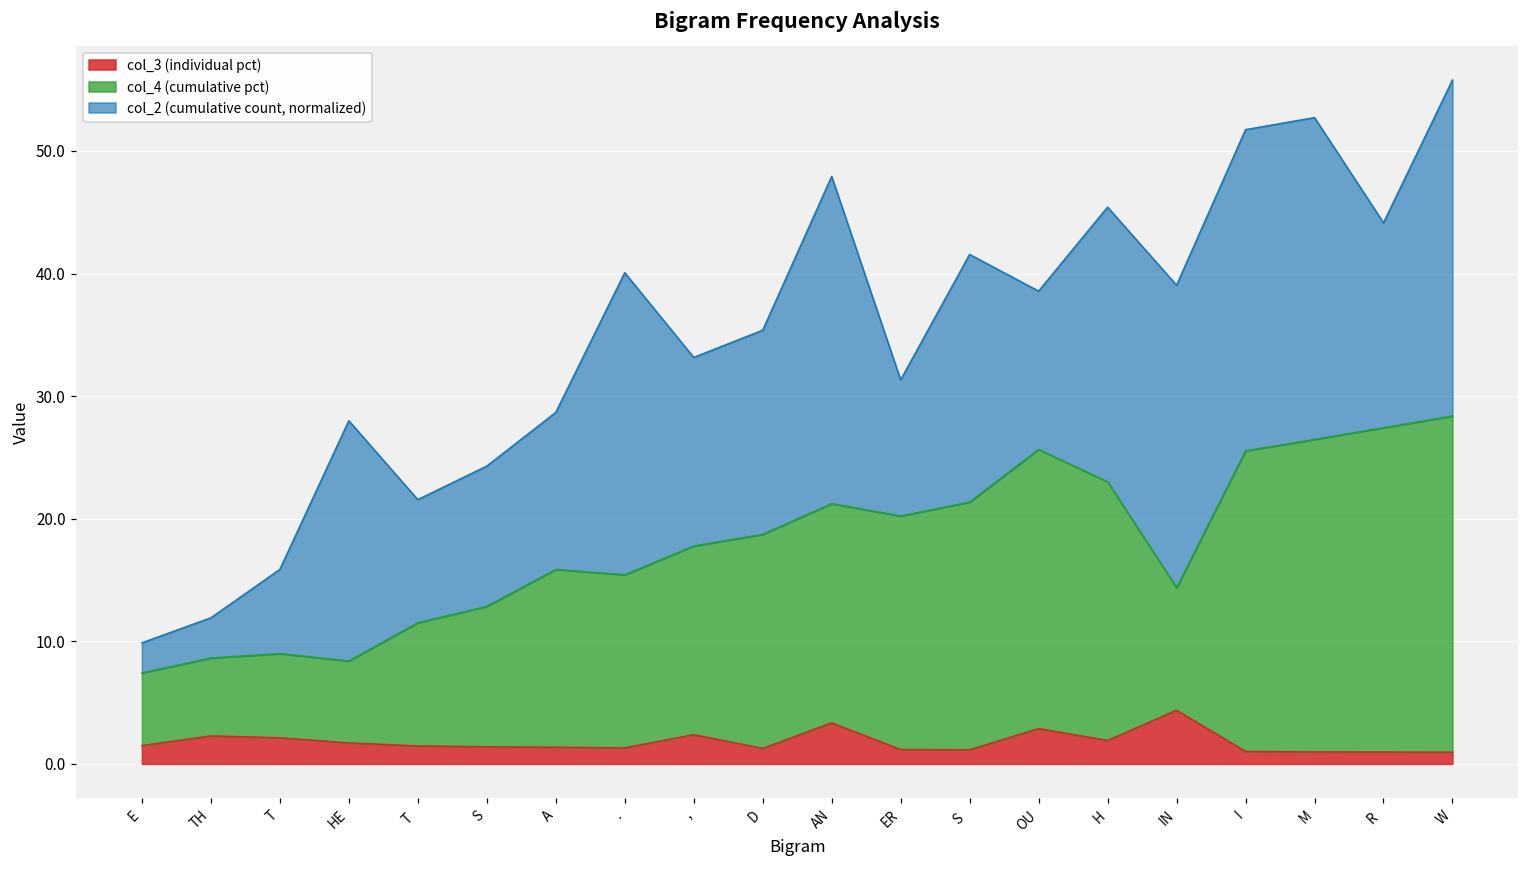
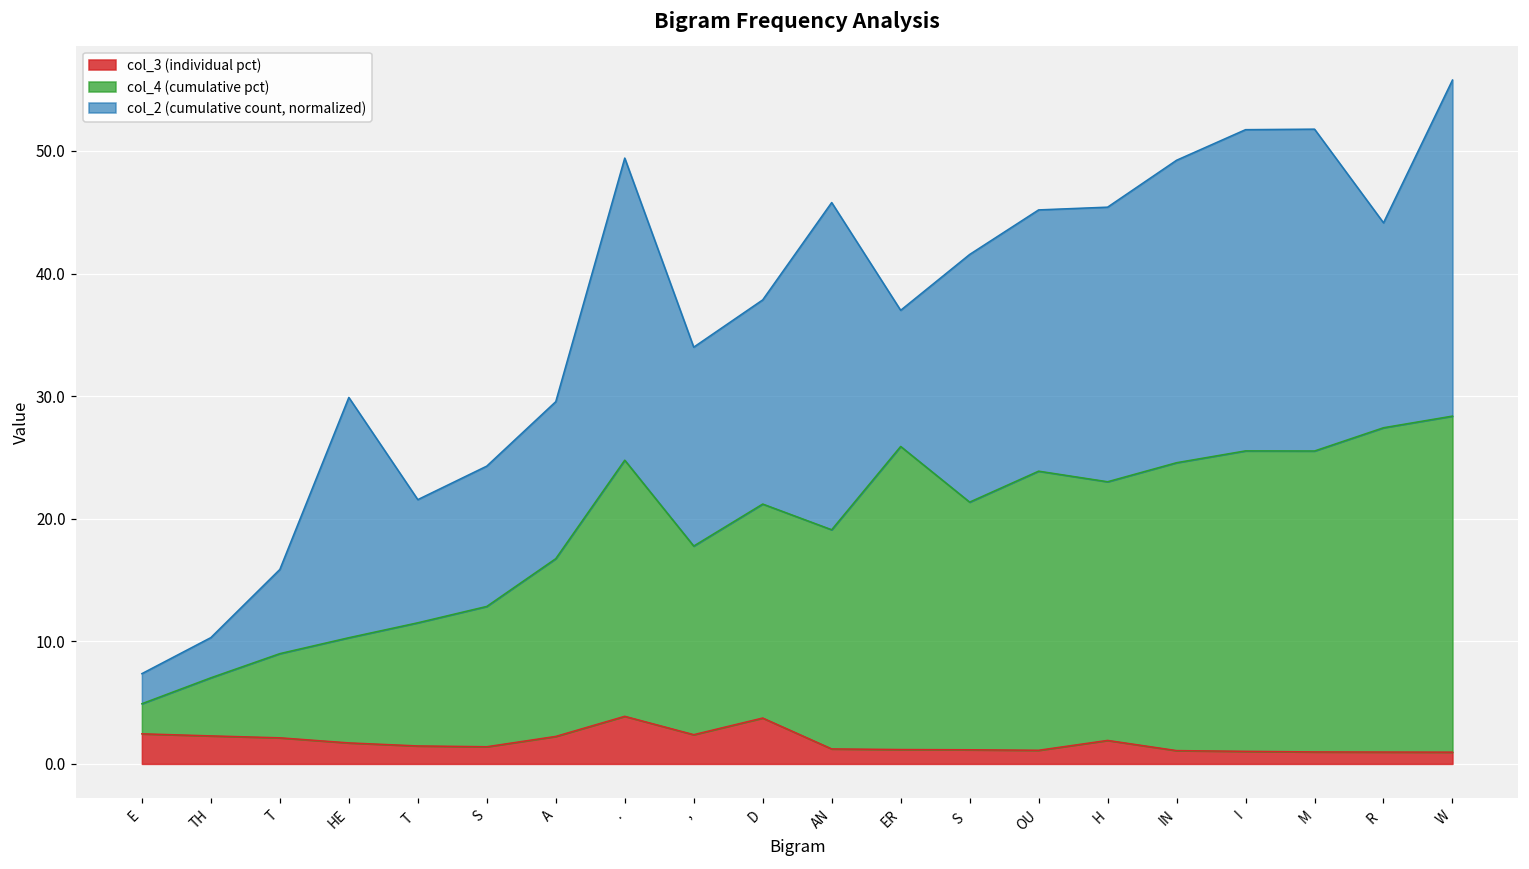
  {
    "col_3 (individual pct)": {
-     "E": 1.5,
+     "E": 2.5,
      "TH": 2.3,
      "HE": 1.7,
-     "A": 1.4,
-     ".": 1.3,
+     "A": 2.2,
+     ".": 3.9,
      ",": 2.4,
-     "D": 1.3,
-     "AN": 3.4,
+     "D": 3.7,
+     "AN": 1.2,
      "ER": 1.2,
-     "OU": 2.9,
+     "OU": 1.1,
      "H": 1.9,
-     "IN": 4.4,
+     "IN": 1.1,
      "I": 1.0,
      "M": 1.0,
      "R": 1.0,
      "W": 1.0
    },
    "col_4 (cumulative pct)": {
-     "E": 5.9,
-     "TH": 6.4,
-     "HE": 6.7,
+     "E": 2.5,
+     "TH": 4.7,
+     "HE": 8.6,
      "A": 14.5,
-     ".": 14.1,
+     ".": 20.9,
      ",": 15.4,
      "D": 17.5,
      "AN": 17.9,
-     "ER": 19.0,
+     "ER": 24.7,
      "OU": 22.8,
      "H": 21.1,
-     "IN": 10.0,
+     "IN": 23.5,
      "I": 24.5,
-     "M": 25.5,
+     "M": 24.5,
      "R": 26.5,
      "W": 27.4
    },
    "col_2 (cumulative count, normalized)": {
      "E": 2.5,
      "TH": 3.3,
      "HE": 19.6,
      "A": 12.8,
      ".": 24.6,
-     ",": 15.4,
+     ",": 16.2,
      "D": 16.7,
      "AN": 26.7,
      "ER": 11.1,
-     "OU": 12.9,
+     "OU": 21.3,
      "H": 22.4,
      "IN": 24.7,
      "I": 26.2,
      "M": 26.3,
      "R": 16.7,
      "W": 27.4
    }
  }
